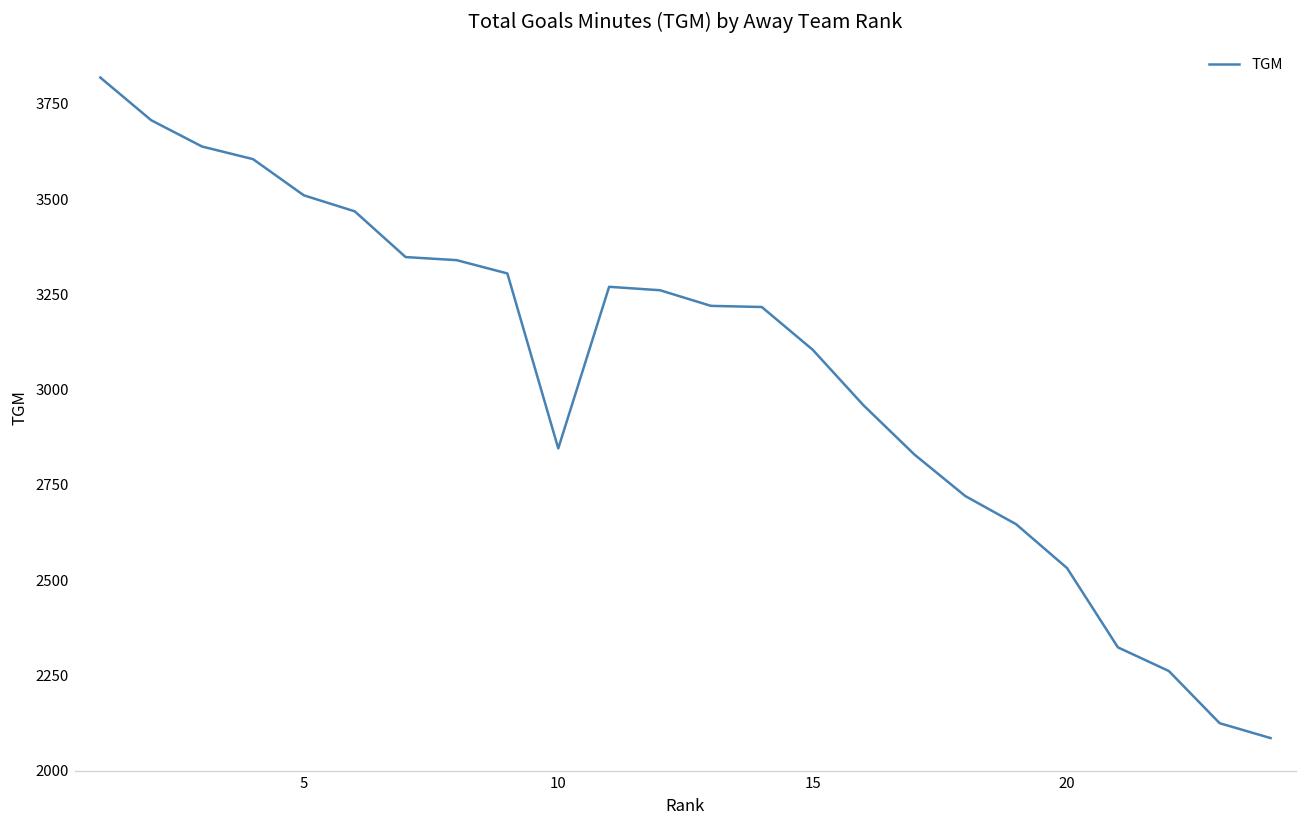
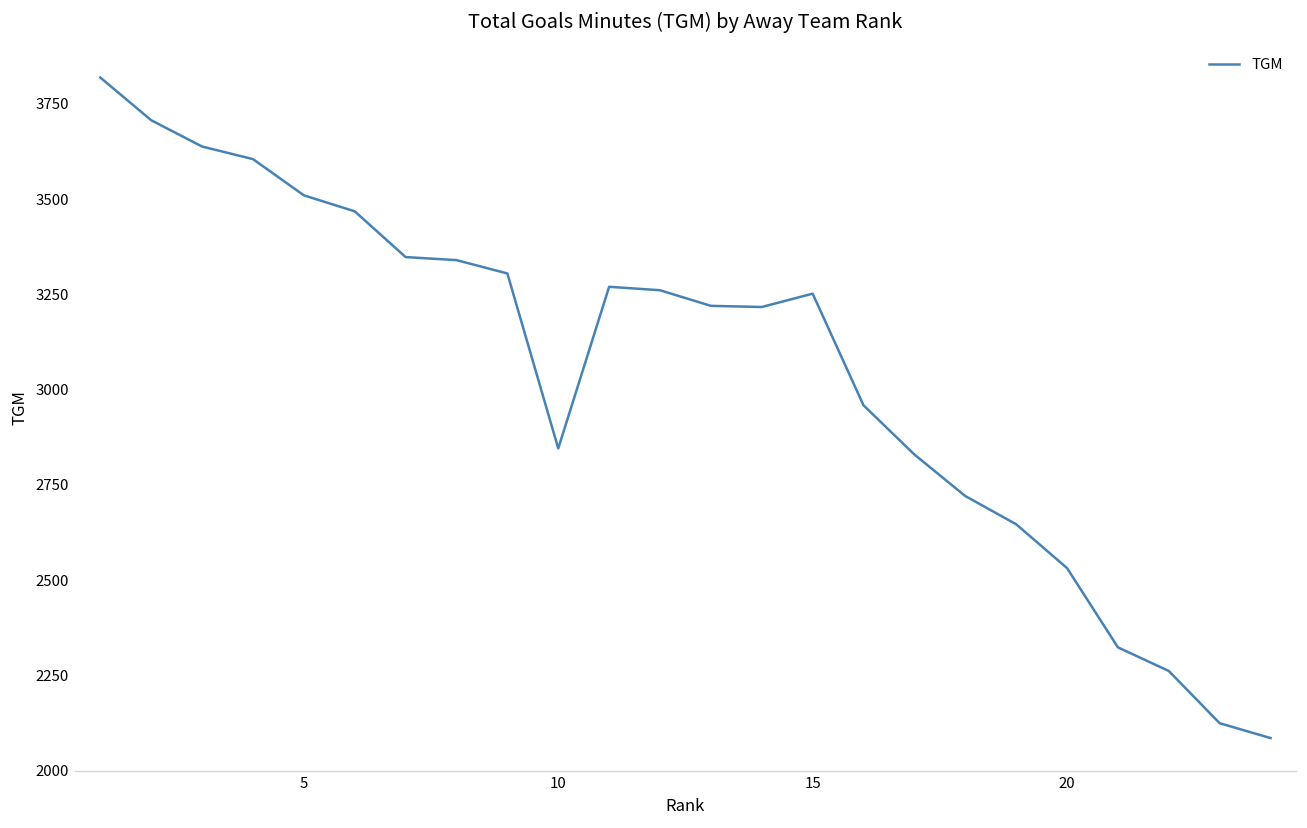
  {
    "5": 3510,
    "10": 2850,
-   "15": 3110,
+   "15": 3250,
    "20": 2530
  }
